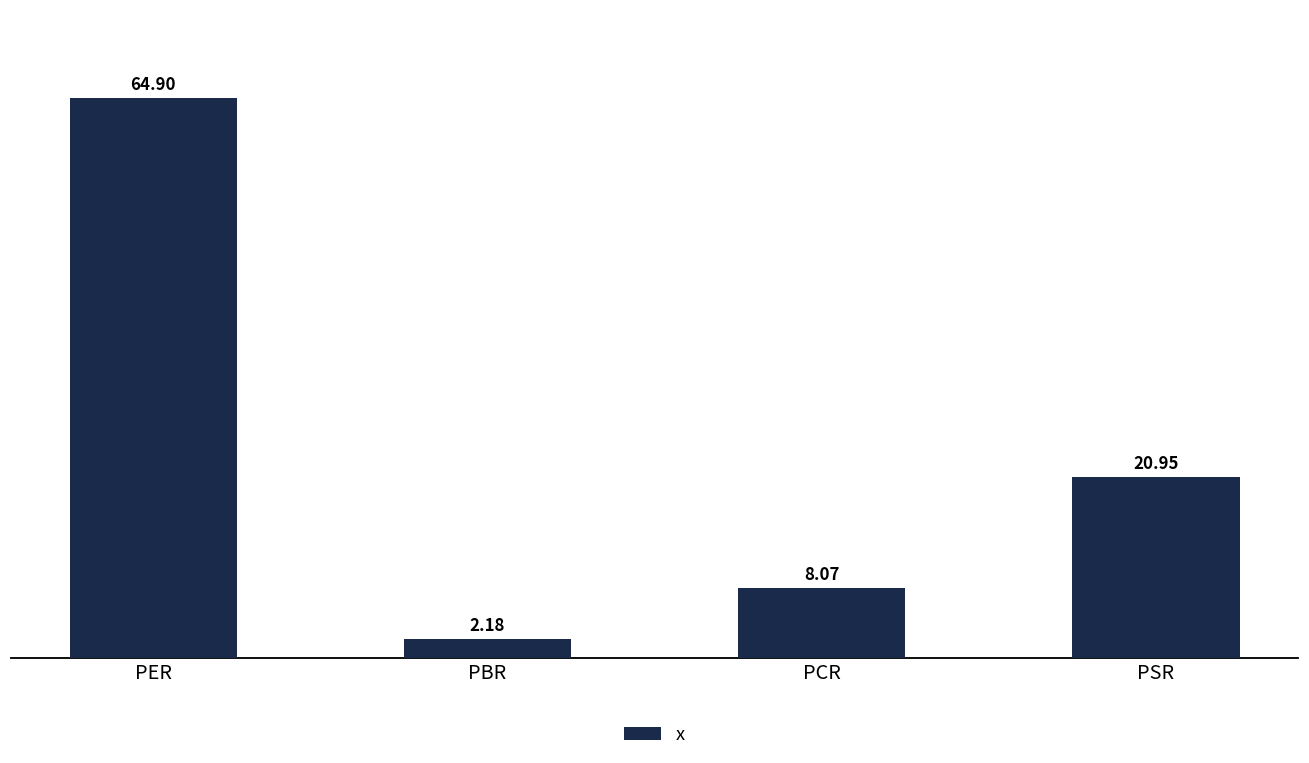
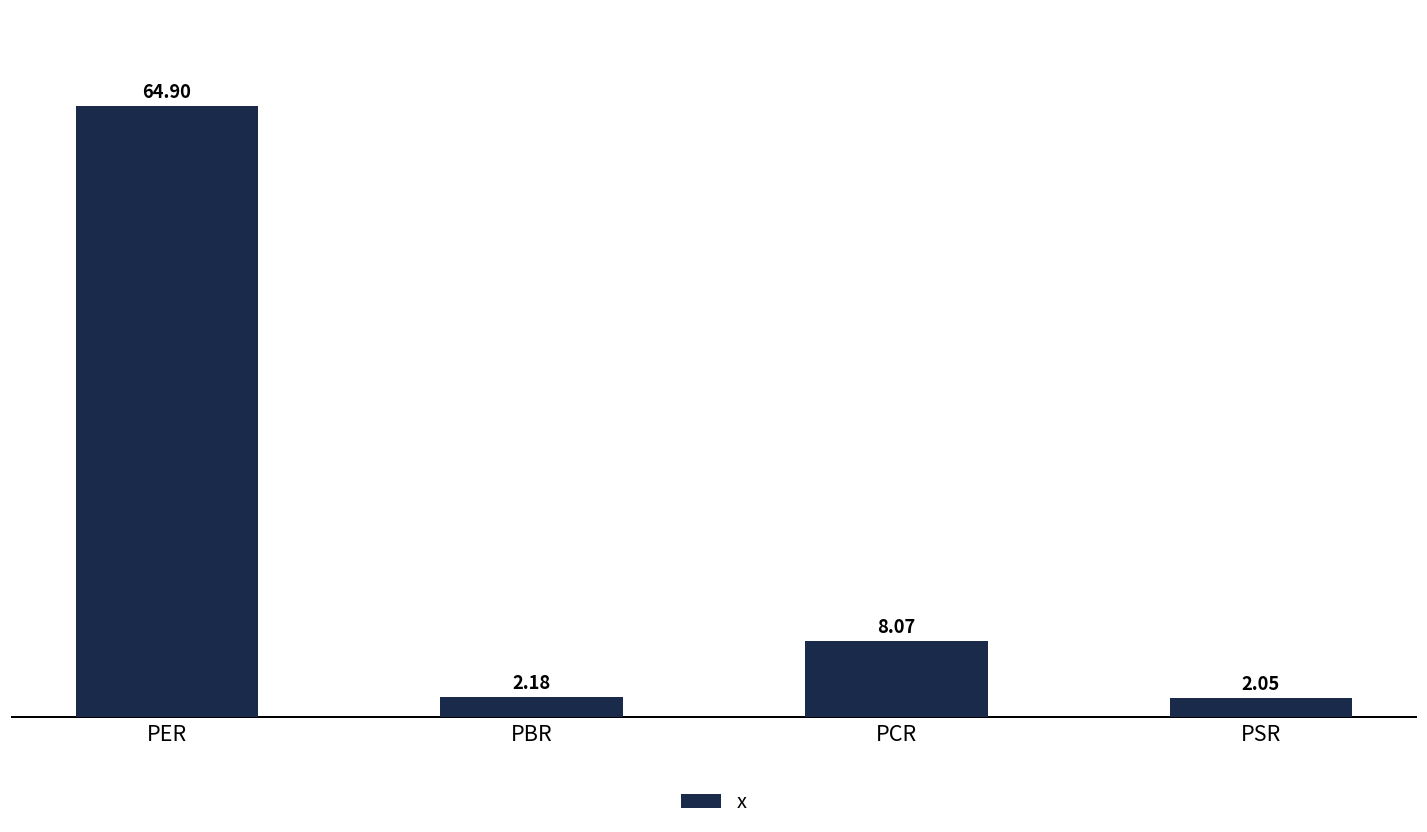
  {
    "PER": 64.90,
    "PBR": 2.18,
    "PCR": 8.07,
-   "PSR": 20.95
+   "PSR": 2.05
  }
